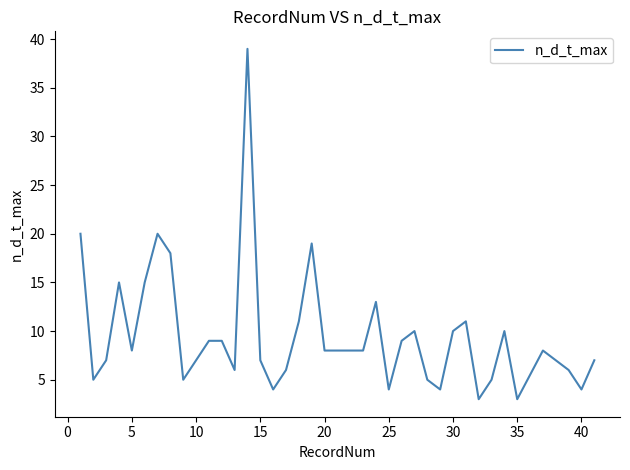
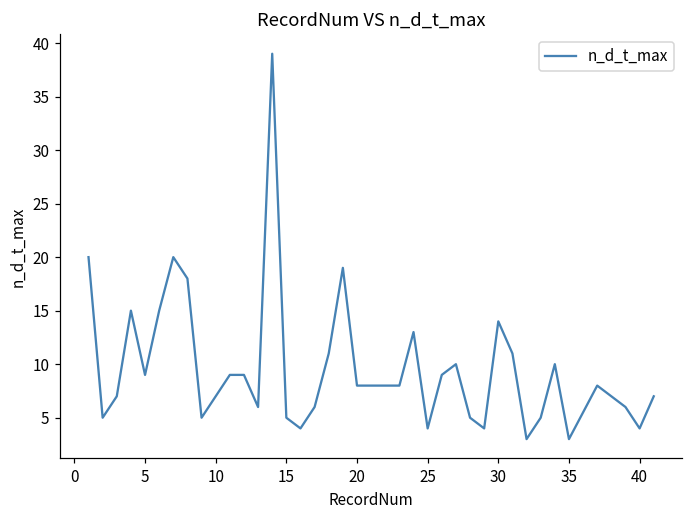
  {
-   "5": 8,
+   "5": 9,
    "10": 7,
-   "15": 7,
+   "15": 5,
    "20": 8,
    "25": 4,
-   "30": 10,
+   "30": 14,
    "35": 3,
    "40": 4
  }
